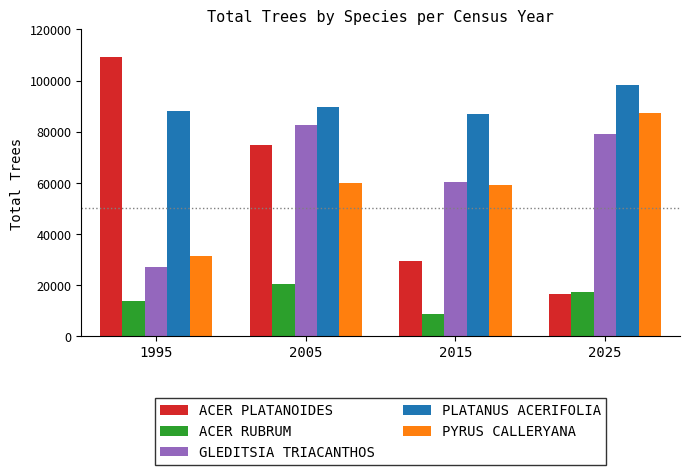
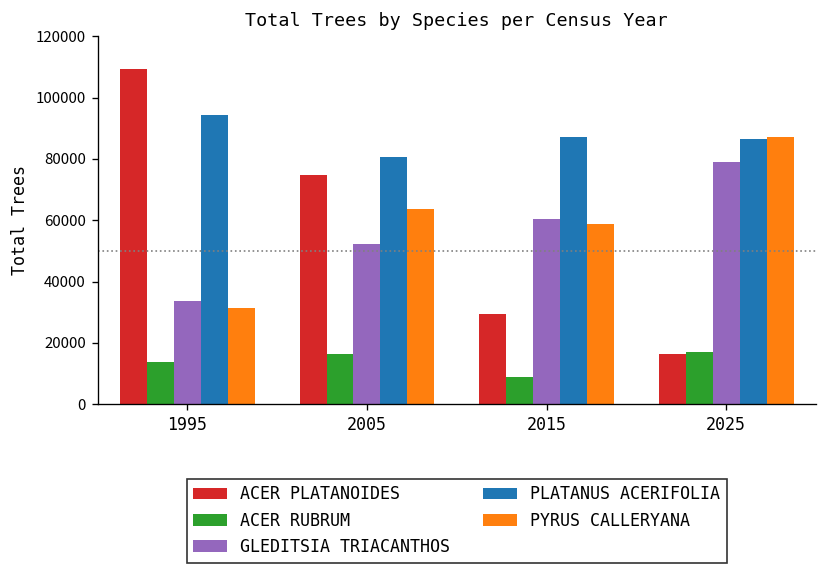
  {
    "ACER PLATANOIDES": {
      "1995": 109000,
      "2005": 75000,
      "2015": 29000,
      "2025": 16000
    },
    "ACER RUBRUM": {
      "1995": 14000,
-     "2005": 20000,
+     "2005": 16000,
      "2015": 9000,
      "2025": 17000
    },
    "GLEDITSIA TRIACANTHOS": {
-     "1995": 27000,
-     "2005": 83000,
+     "1995": 34000,
+     "2005": 52000,
      "2015": 60000,
      "2025": 79000
    },
    "PLATANUS ACERIFOLIA": {
-     "1995": 88000,
-     "2005": 90000,
+     "1995": 94000,
+     "2005": 80000,
      "2015": 87000,
-     "2025": 98000
+     "2025": 87000
    },
    "PYRUS CALLERYANA": {
      "1995": 31000,
-     "2005": 60000,
+     "2005": 64000,
      "2015": 59000,
      "2025": 87000
    }
  }
